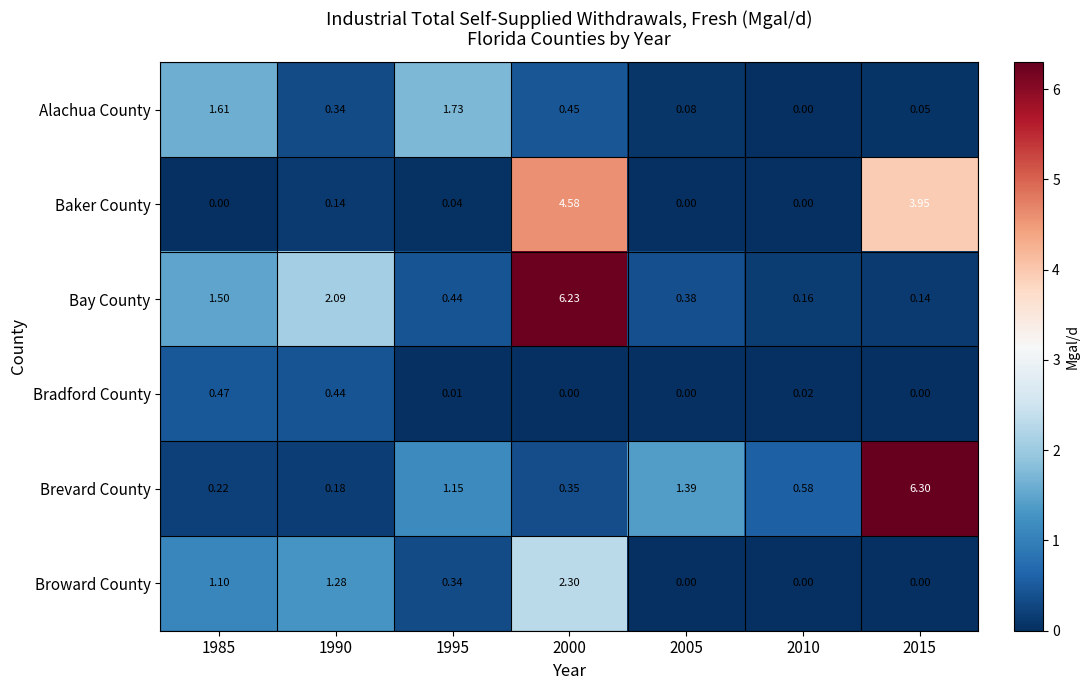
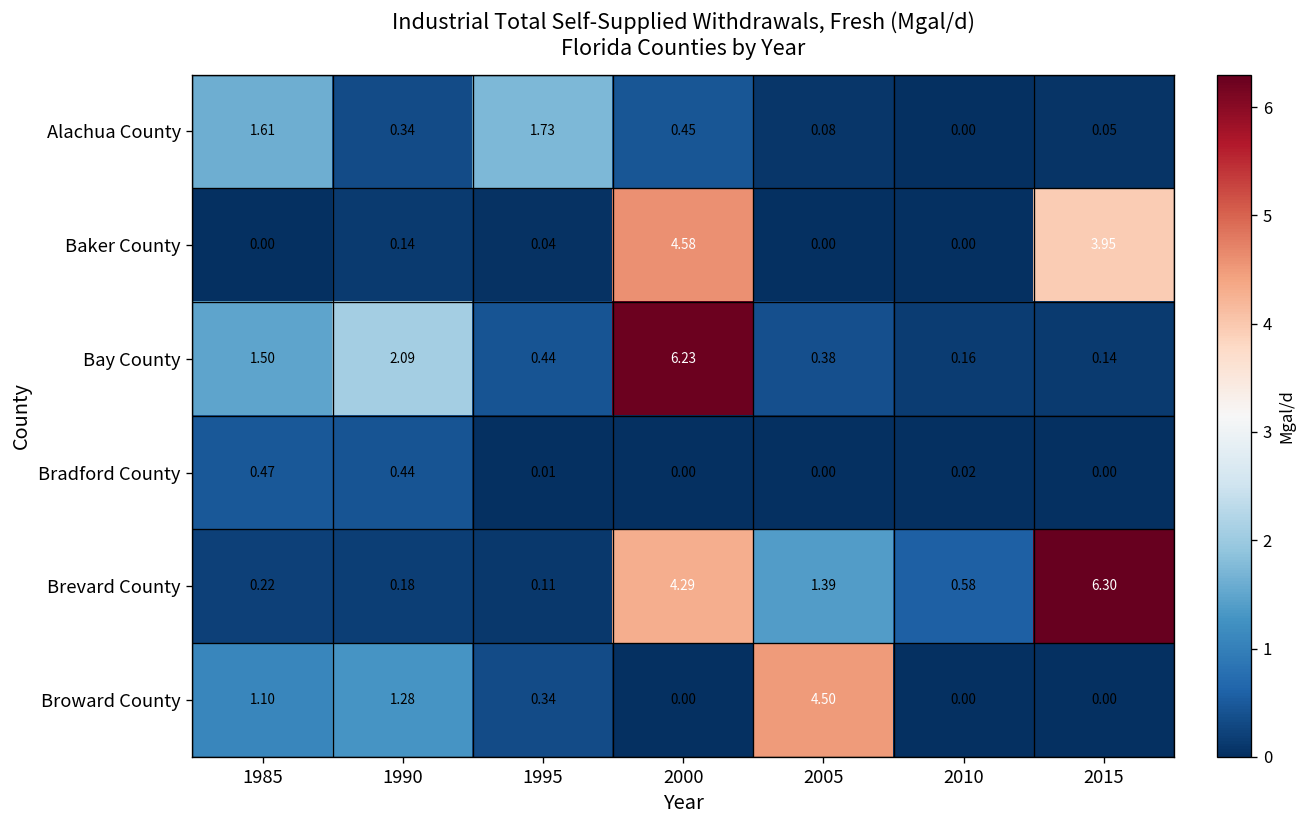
  {
    "Alachua County": {
      "1985": 1.61,
      "1990": 0.34,
      "1995": 1.73,
      "2000": 0.45,
      "2005": 0.08,
      "2010": 0.00,
      "2015": 0.05
    },
    "Baker County": {
      "1985": 0.00,
      "1990": 0.14,
      "1995": 0.04,
      "2000": 4.58,
      "2005": 0.00,
      "2010": 0.00,
      "2015": 3.95
    },
    "Bay County": {
      "1985": 1.50,
      "1990": 2.09,
      "1995": 0.44,
      "2000": 6.23,
      "2005": 0.38,
      "2010": 0.16,
      "2015": 0.14
    },
    "Bradford County": {
      "1985": 0.47,
      "1990": 0.44,
      "1995": 0.01,
      "2000": 0.00,
      "2005": 0.00,
      "2010": 0.02,
      "2015": 0.00
    },
    "Brevard County": {
      "1985": 0.22,
      "1990": 0.18,
-     "1995": 1.15,
-     "2000": 0.35,
+     "1995": 0.11,
+     "2000": 4.29,
      "2005": 1.39,
      "2010": 0.58,
      "2015": 6.30
    },
    "Broward County": {
      "1985": 1.10,
      "1990": 1.28,
      "1995": 0.34,
-     "2000": 2.30,
-     "2005": 0.00,
+     "2000": 0.00,
+     "2005": 4.50,
      "2010": 0.00,
      "2015": 0.00
    }
  }
